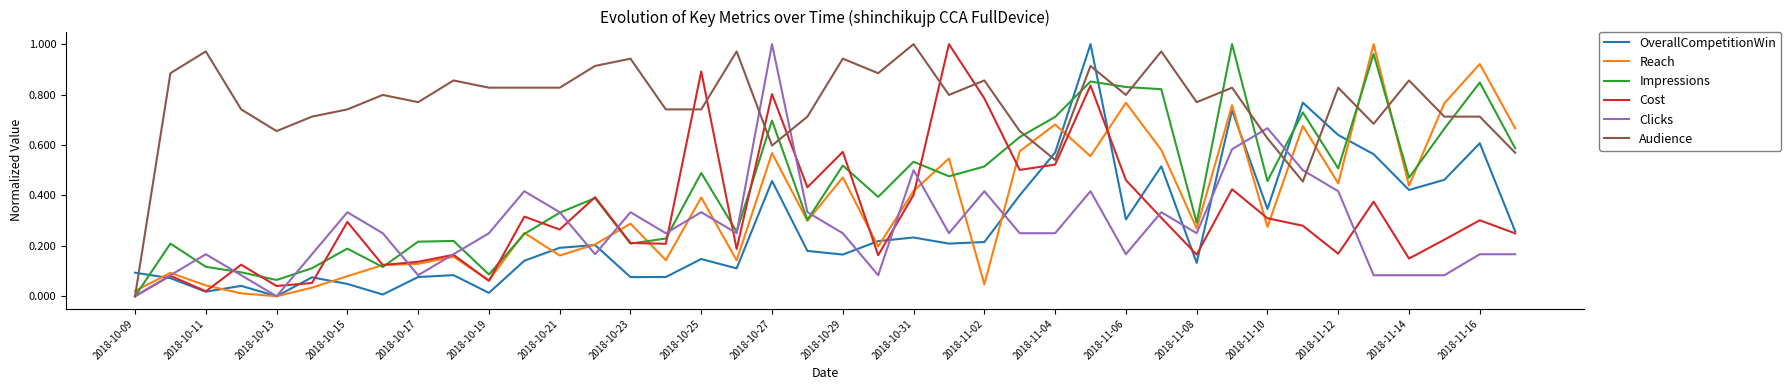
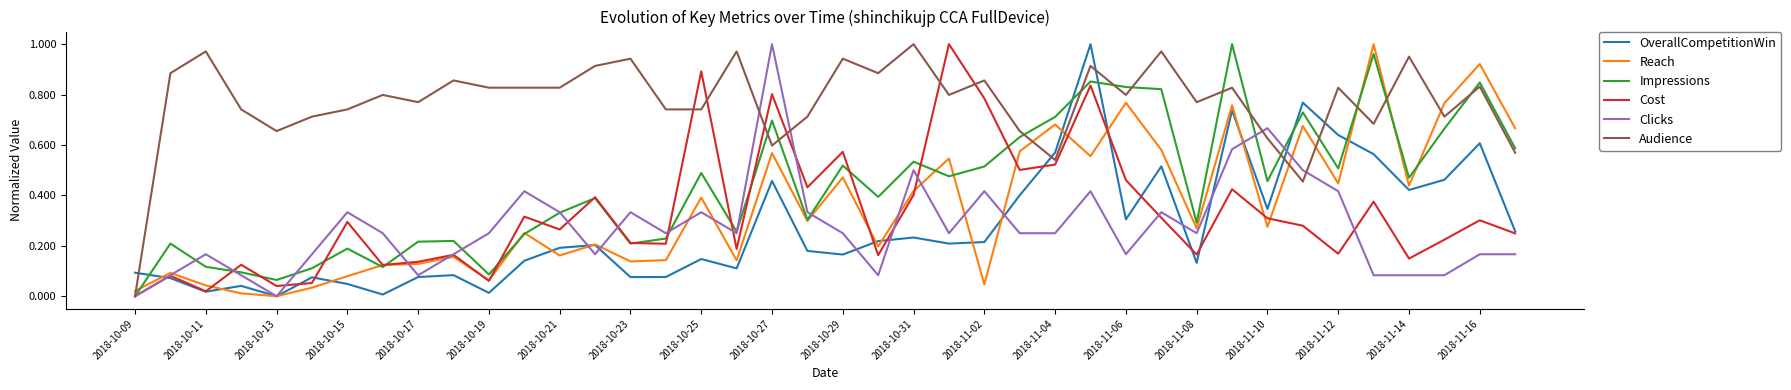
  {
    "OverallCompetitionWin": {
      "2018-10-09": 0.09,
      "2018-10-15": 0.05,
      "2018-10-19": 0.01,
      "2018-10-21": 0.19,
      "2018-10-23": 0.08,
      "2018-10-25": 0.15,
      "2018-10-27": 0.46,
      "2018-10-29": 0.17,
      "2018-10-31": 0.23,
      "2018-11-02": 0.22,
      "2018-11-04": 0.57,
      "2018-11-06": 0.30,
      "2018-11-08": 0.13,
      "2018-11-10": 0.35,
      "2018-11-12": 0.64,
      "2018-11-14": 0.42,
      "2018-11-16": 0.61
    },
    "Reach": {
      "2018-10-09": 0.02,
      "2018-10-11": 0.04,
      "2018-10-15": 0.08,
      "2018-10-21": 0.16,
-     "2018-10-23": 0.29,
+     "2018-10-23": 0.14,
      "2018-10-25": 0.39,
      "2018-10-27": 0.57,
      "2018-10-29": 0.47,
      "2018-10-31": 0.42,
      "2018-11-02": 0.05,
      "2018-11-04": 0.68,
      "2018-11-06": 0.77,
      "2018-11-08": 0.27,
      "2018-11-10": 0.28,
      "2018-11-12": 0.45,
      "2018-11-14": 0.44,
      "2018-11-16": 0.92
    },
    "Impressions": {
      "2018-10-11": 0.12,
      "2018-10-13": 0.06,
      "2018-10-15": 0.19,
      "2018-10-17": 0.22,
      "2018-10-19": 0.09,
      "2018-10-25": 0.49,
      "2018-10-27": 0.70,
      "2018-10-29": 0.52,
      "2018-10-31": 0.53,
      "2018-11-02": 0.51,
      "2018-11-04": 0.71,
      "2018-11-06": 0.83,
      "2018-11-08": 0.29,
      "2018-11-10": 0.46,
      "2018-11-12": 0.51,
      "2018-11-14": 0.47,
      "2018-11-16": 0.85
    },
    "Cost": {
      "2018-10-13": 0.04,
      "2018-10-15": 0.29,
      "2018-10-21": 0.26,
      "2018-10-25": 0.89,
      "2018-10-27": 0.80,
      "2018-10-29": 0.57,
      "2018-10-31": 0.40,
      "2018-11-02": 0.78,
      "2018-11-04": 0.52,
      "2018-11-06": 0.46,
      "2018-11-08": 0.17,
      "2018-11-10": 0.31,
      "2018-11-12": 0.17,
      "2018-11-14": 0.15,
      "2018-11-16": 0.30
    },
    "Clicks": {
      "2018-10-11": 0.17,
      "2018-10-15": 0.33,
      "2018-10-19": 0.25,
      "2018-10-23": 0.33,
      "2018-10-25": 0.33,
      "2018-10-27": 1.00,
      "2018-10-29": 0.25,
      "2018-10-31": 0.50,
      "2018-11-02": 0.42,
      "2018-11-04": 0.25,
      "2018-11-06": 0.17,
      "2018-11-08": 0.25,
      "2018-11-10": 0.67,
      "2018-11-12": 0.42,
      "2018-11-14": 0.08,
      "2018-11-16": 0.17
    },
    "Audience": {
      "2018-10-11": 0.97,
      "2018-10-13": 0.66,
      "2018-10-15": 0.74,
      "2018-10-17": 0.77,
      "2018-10-19": 0.83,
      "2018-10-21": 0.83,
      "2018-10-23": 0.94,
      "2018-10-25": 0.74,
      "2018-10-27": 0.60,
      "2018-10-29": 0.94,
      "2018-10-31": 1.00,
      "2018-11-02": 0.86,
      "2018-11-04": 0.54,
      "2018-11-06": 0.80,
      "2018-11-08": 0.77,
      "2018-11-10": 0.63,
      "2018-11-12": 0.83,
-     "2018-11-14": 0.86,
-     "2018-11-16": 0.71
+     "2018-11-14": 0.95,
+     "2018-11-16": 0.83
    }
  }
